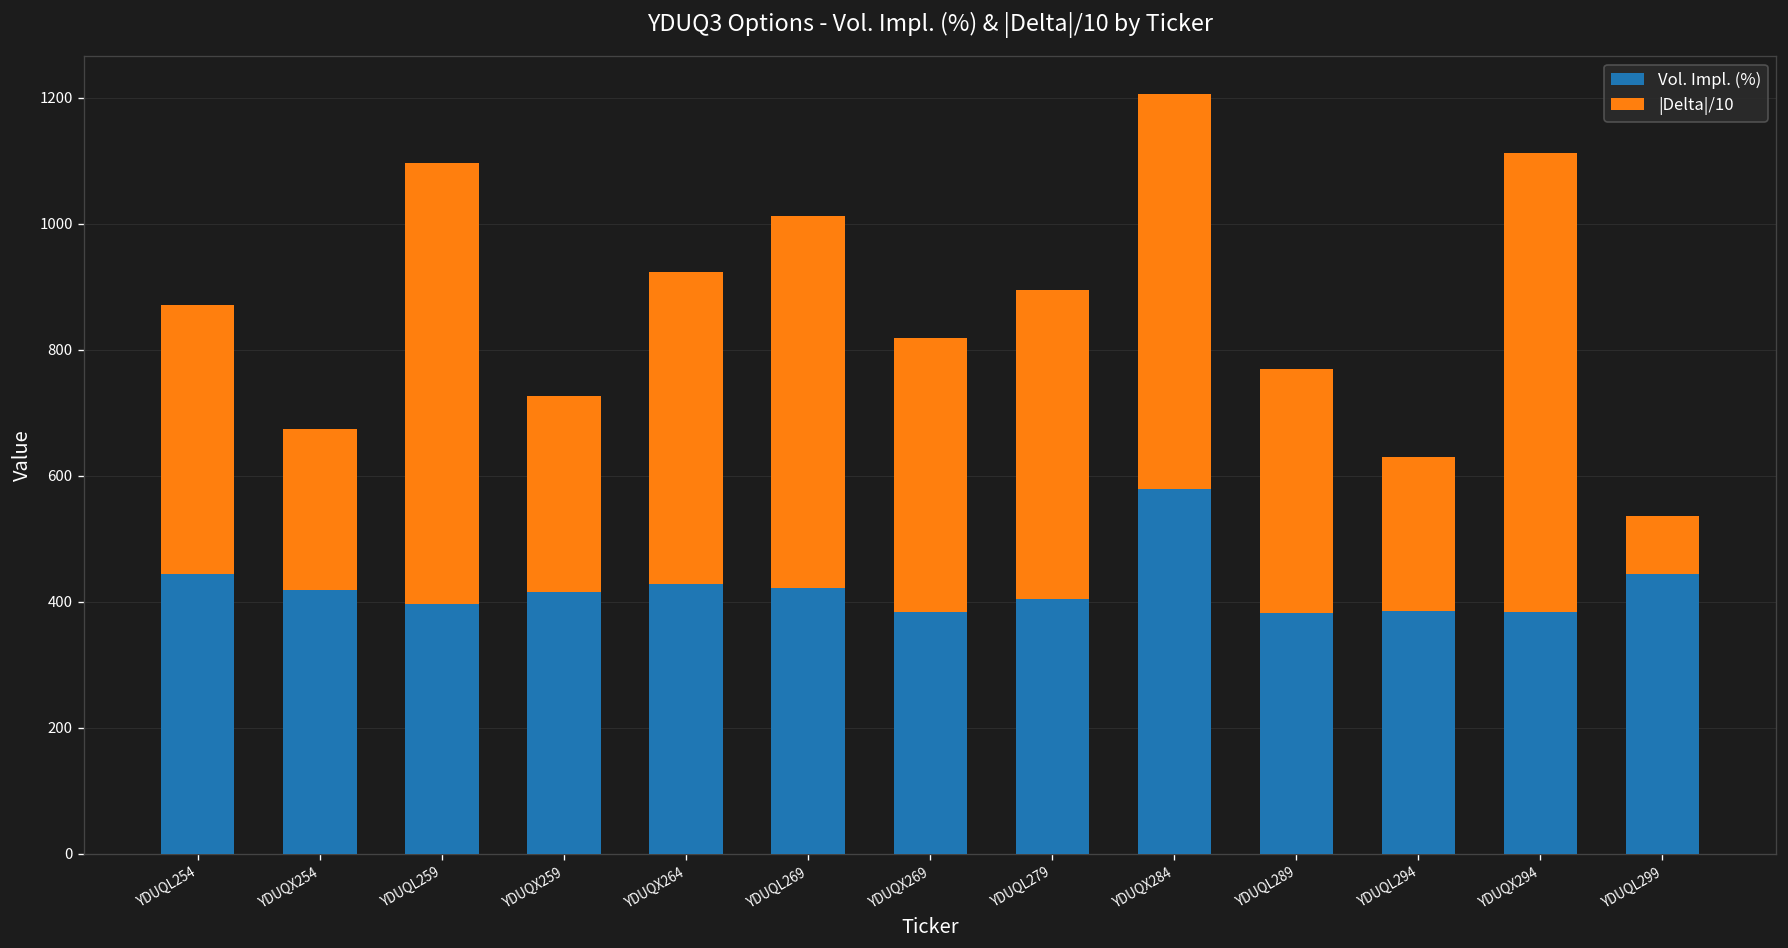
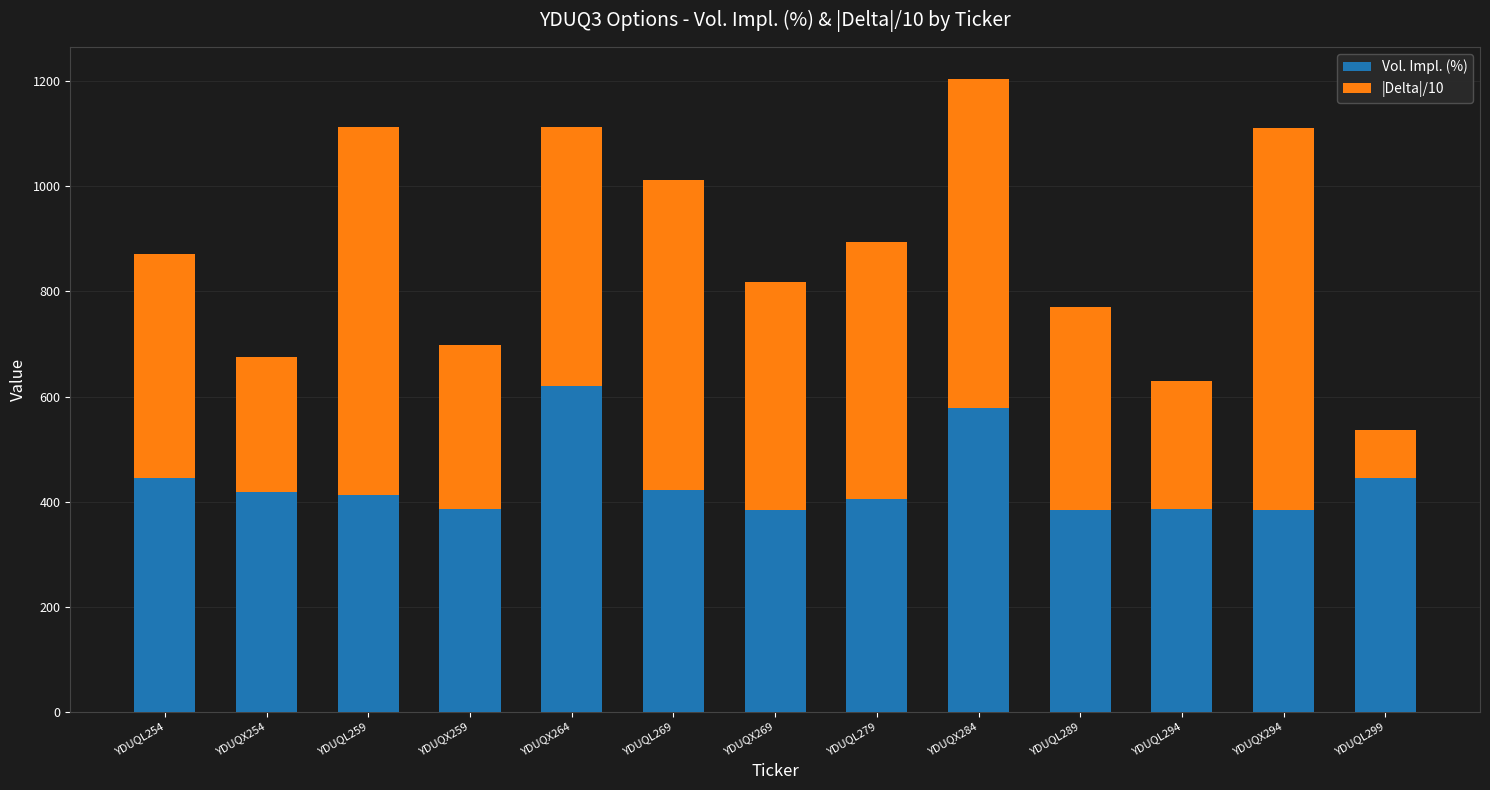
  {
    "Vol. Impl. (%)": {
      "YDUQL254": 450,
      "YDUQX254": 420,
-     "YDUQL259": 400,
-     "YDUQX259": 420,
-     "YDUQX264": 430,
+     "YDUQL259": 410,
+     "YDUQX259": 390,
+     "YDUQX264": 620,
      "YDUQL269": 420,
      "YDUQX269": 380,
      "YDUQL279": 400,
      "YDUQX284": 580,
      "YDUQL289": 380,
      "YDUQL294": 390,
      "YDUQX294": 380,
      "YDUQL299": 440
    },
    "|Delta|/10": {
      "YDUQL254": 430,
      "YDUQX254": 260,
      "YDUQL259": 700,
      "YDUQX259": 310,
      "YDUQX264": 490,
      "YDUQL269": 590,
      "YDUQX269": 430,
      "YDUQL279": 490,
      "YDUQX284": 630,
      "YDUQL289": 390,
      "YDUQL294": 240,
      "YDUQX294": 730,
      "YDUQL299": 90
    }
  }
